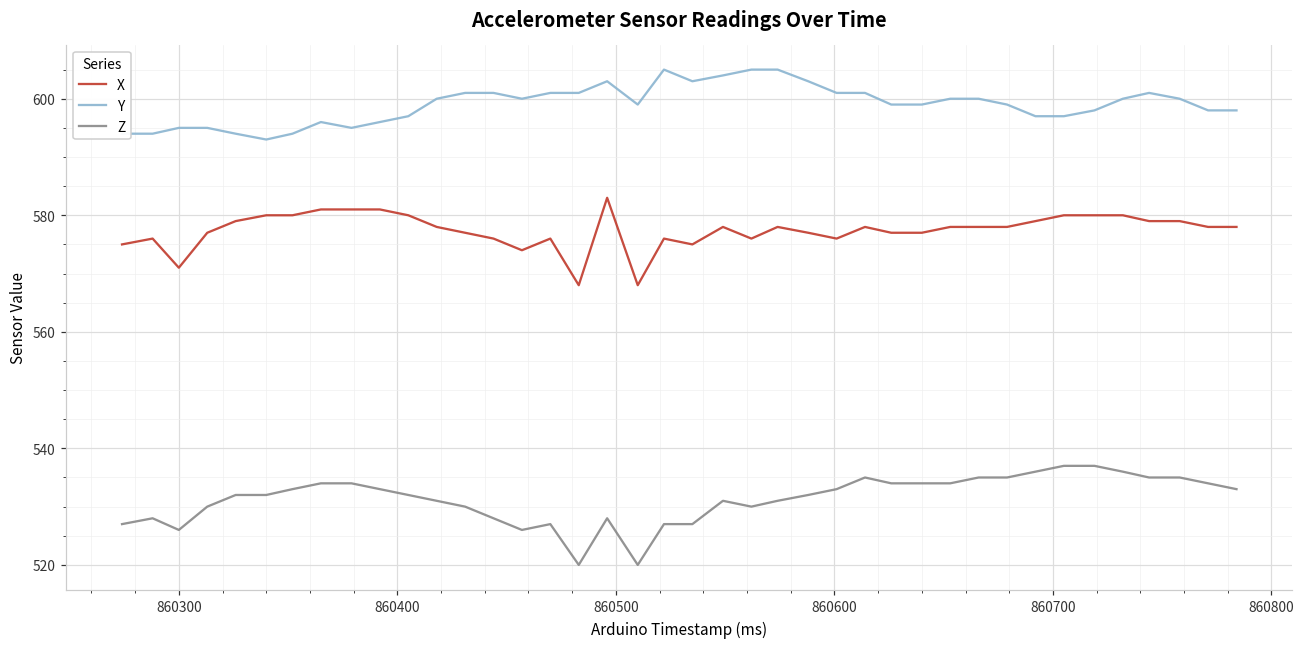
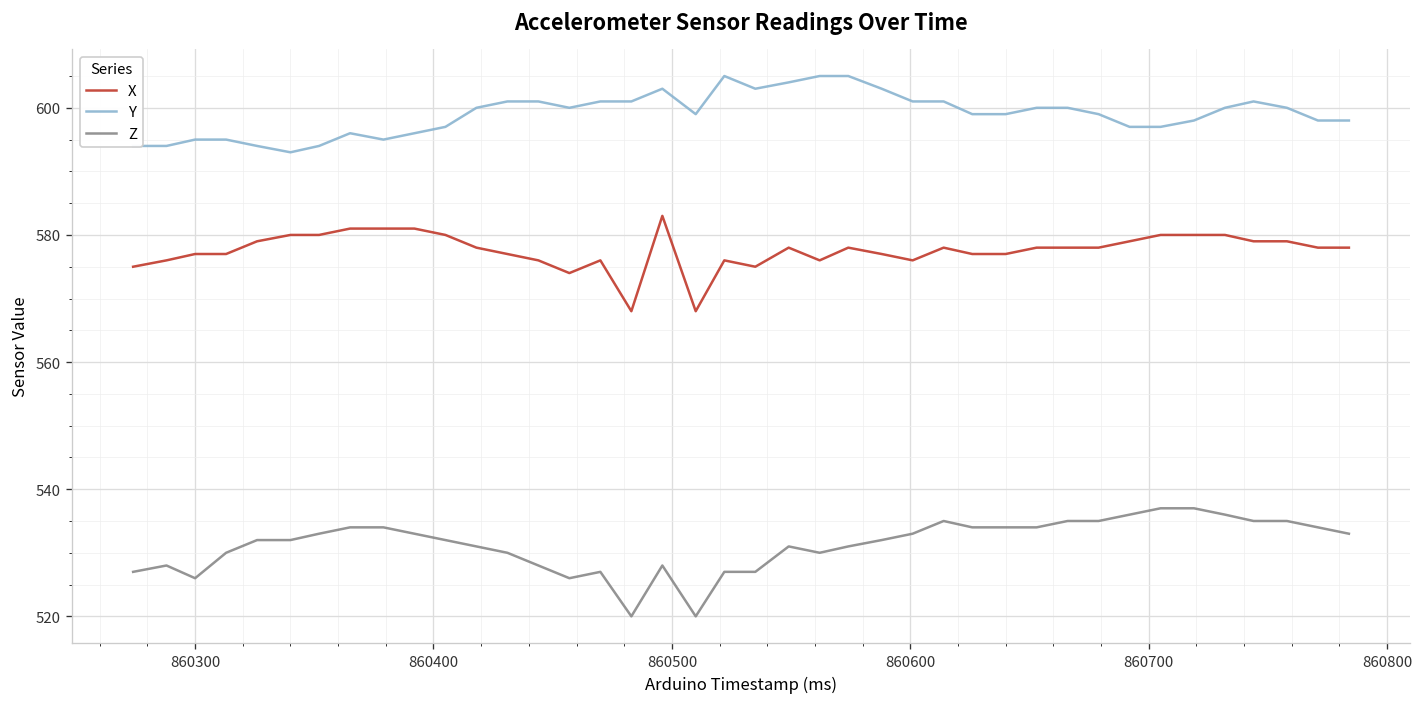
  {
    "X": {
-     "860300": 571
+     "860300": 577
    },
    "Y": {
      "860300": 595
    },
    "Z": {
      "860300": 526
    }
  }
